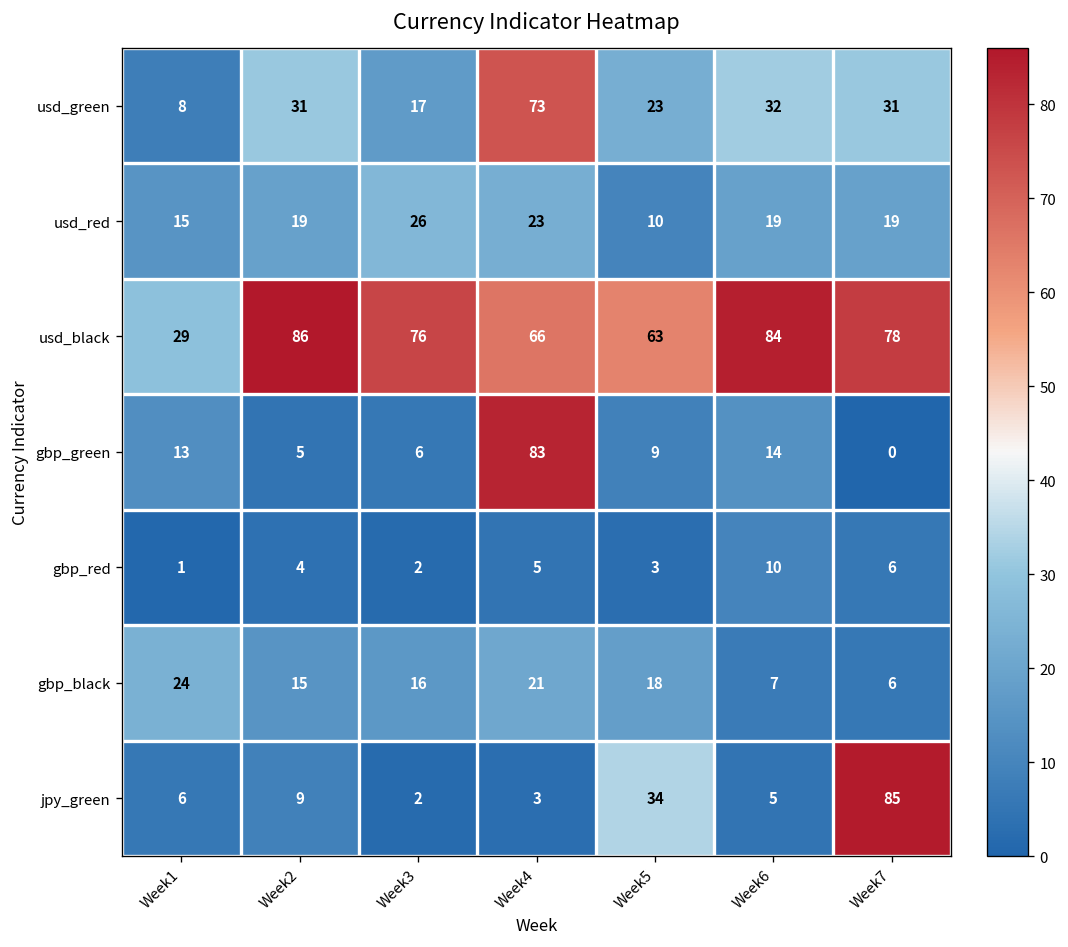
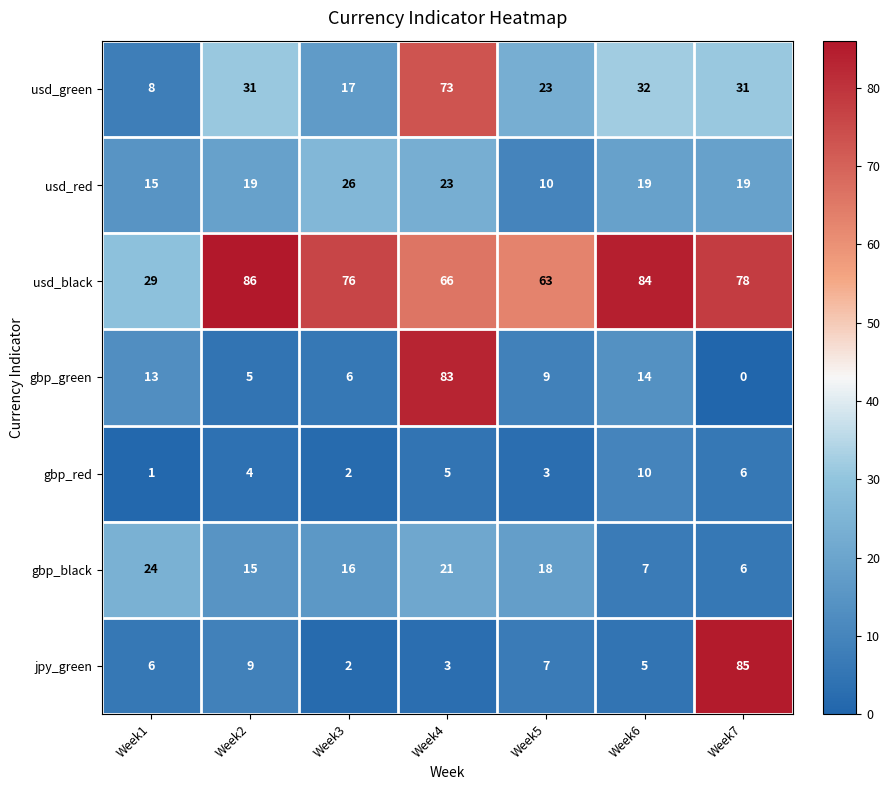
  {
    "usd_green": {
      "Week1": 8,
      "Week2": 31,
      "Week3": 17,
      "Week4": 73,
      "Week5": 23,
      "Week6": 32,
      "Week7": 31
    },
    "usd_red": {
      "Week1": 15,
      "Week2": 19,
      "Week3": 26,
      "Week4": 23,
      "Week5": 10,
      "Week6": 19,
      "Week7": 19
    },
    "usd_black": {
      "Week1": 29,
      "Week2": 86,
      "Week3": 76,
      "Week4": 66,
      "Week5": 63,
      "Week6": 84,
      "Week7": 78
    },
    "gbp_green": {
      "Week1": 13,
      "Week2": 5,
      "Week3": 6,
      "Week4": 83,
      "Week5": 9,
      "Week6": 14,
      "Week7": 0
    },
    "gbp_red": {
      "Week1": 1,
      "Week2": 4,
      "Week3": 2,
      "Week4": 5,
      "Week5": 3,
      "Week6": 10,
      "Week7": 6
    },
    "gbp_black": {
      "Week1": 24,
      "Week2": 15,
      "Week3": 16,
      "Week4": 21,
      "Week5": 18,
      "Week6": 7,
      "Week7": 6
    },
    "jpy_green": {
      "Week1": 6,
      "Week2": 9,
      "Week3": 2,
      "Week4": 3,
-     "Week5": 34,
+     "Week5": 7,
      "Week6": 5,
      "Week7": 85
    }
  }
